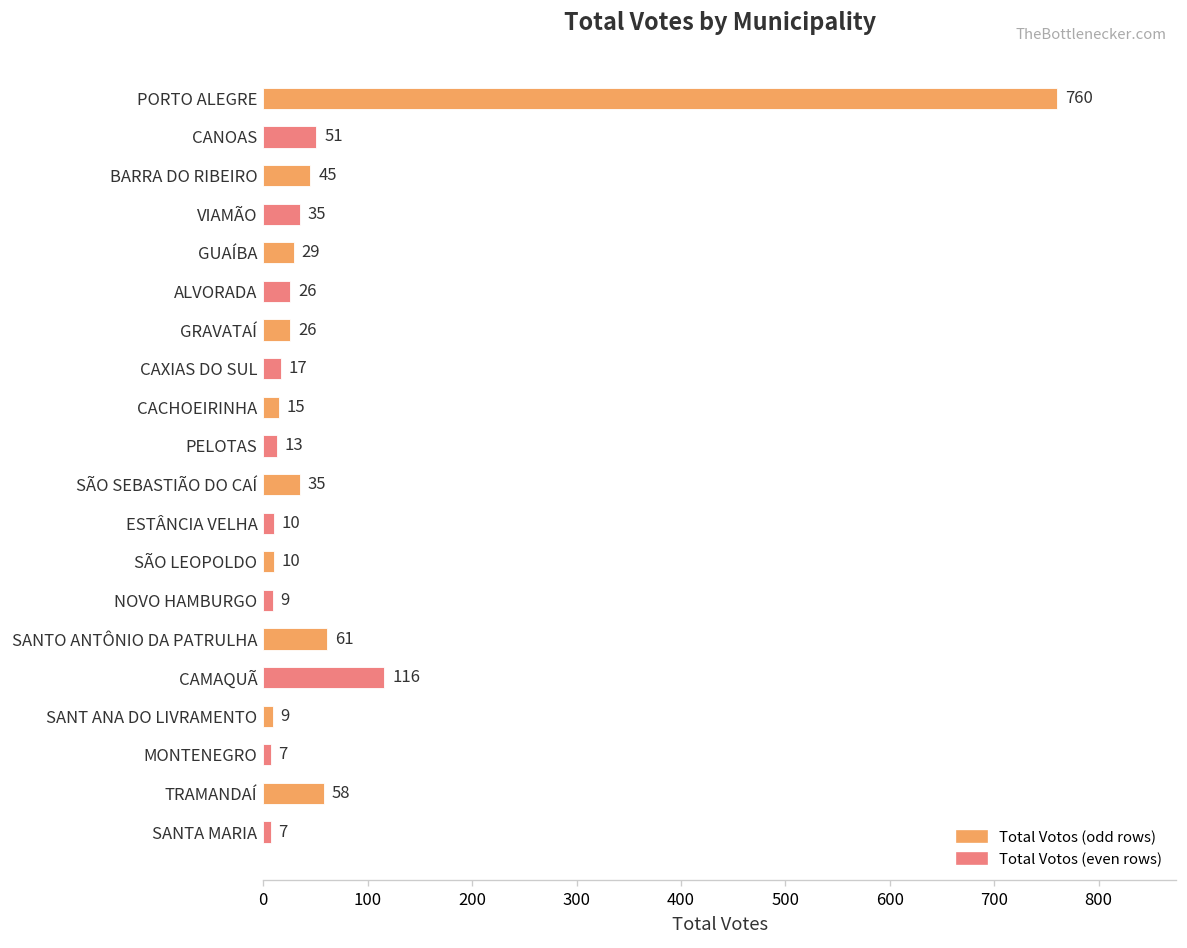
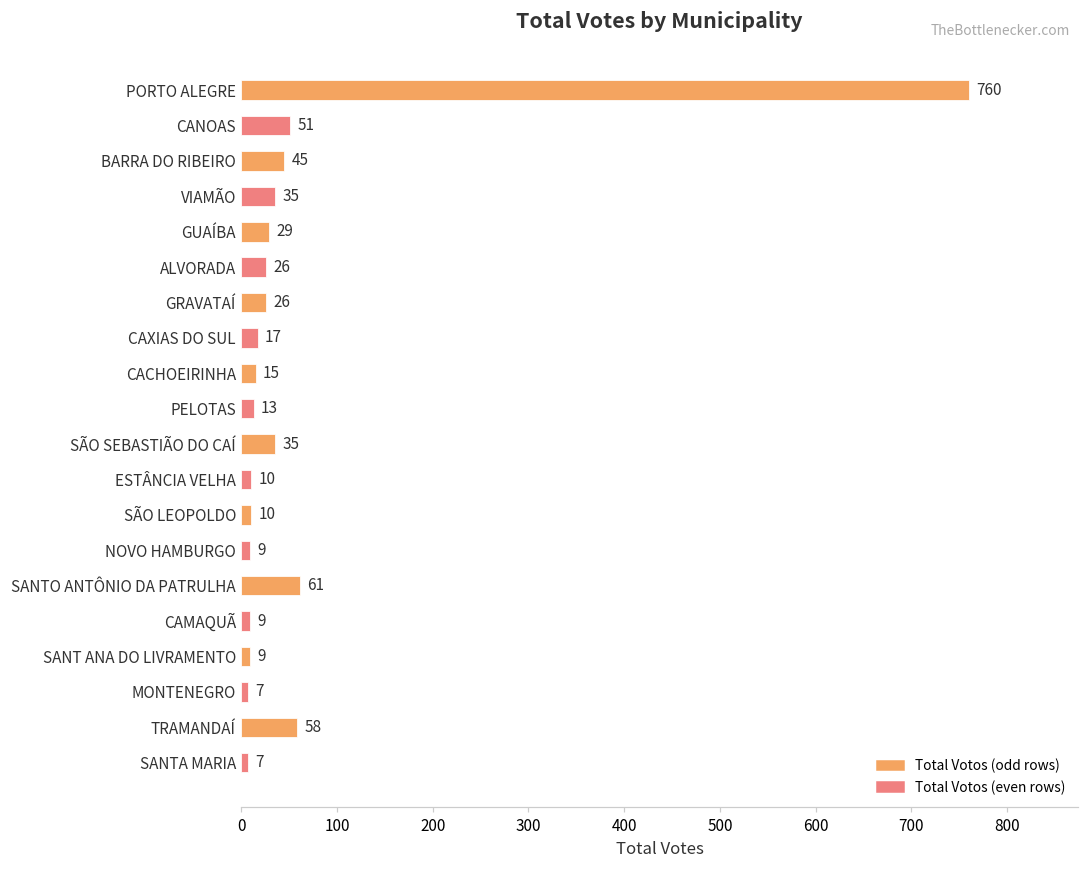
  {
    "PORTO ALEGRE": 760,
    "CANOAS": 51,
    "BARRA DO RIBEIRO": 45,
    "VIAMÃO": 35,
    "GUAÍBA": 29,
    "ALVORADA": 26,
    "GRAVATAÍ": 26,
    "CAXIAS DO SUL": 17,
    "CACHOEIRINHA": 15,
    "PELOTAS": 13,
    "SÃO SEBASTIÃO DO CAÍ": 35,
    "ESTÂNCIA VELHA": 10,
    "SÃO LEOPOLDO": 10,
    "NOVO HAMBURGO": 9,
    "SANTO ANTÔNIO DA PATRULHA": 61,
-   "CAMAQUÃ": 116,
+   "CAMAQUÃ": 9,
    "SANT ANA DO LIVRAMENTO": 9,
    "MONTENEGRO": 7,
    "TRAMANDAÍ": 58,
    "SANTA MARIA": 7
  }
